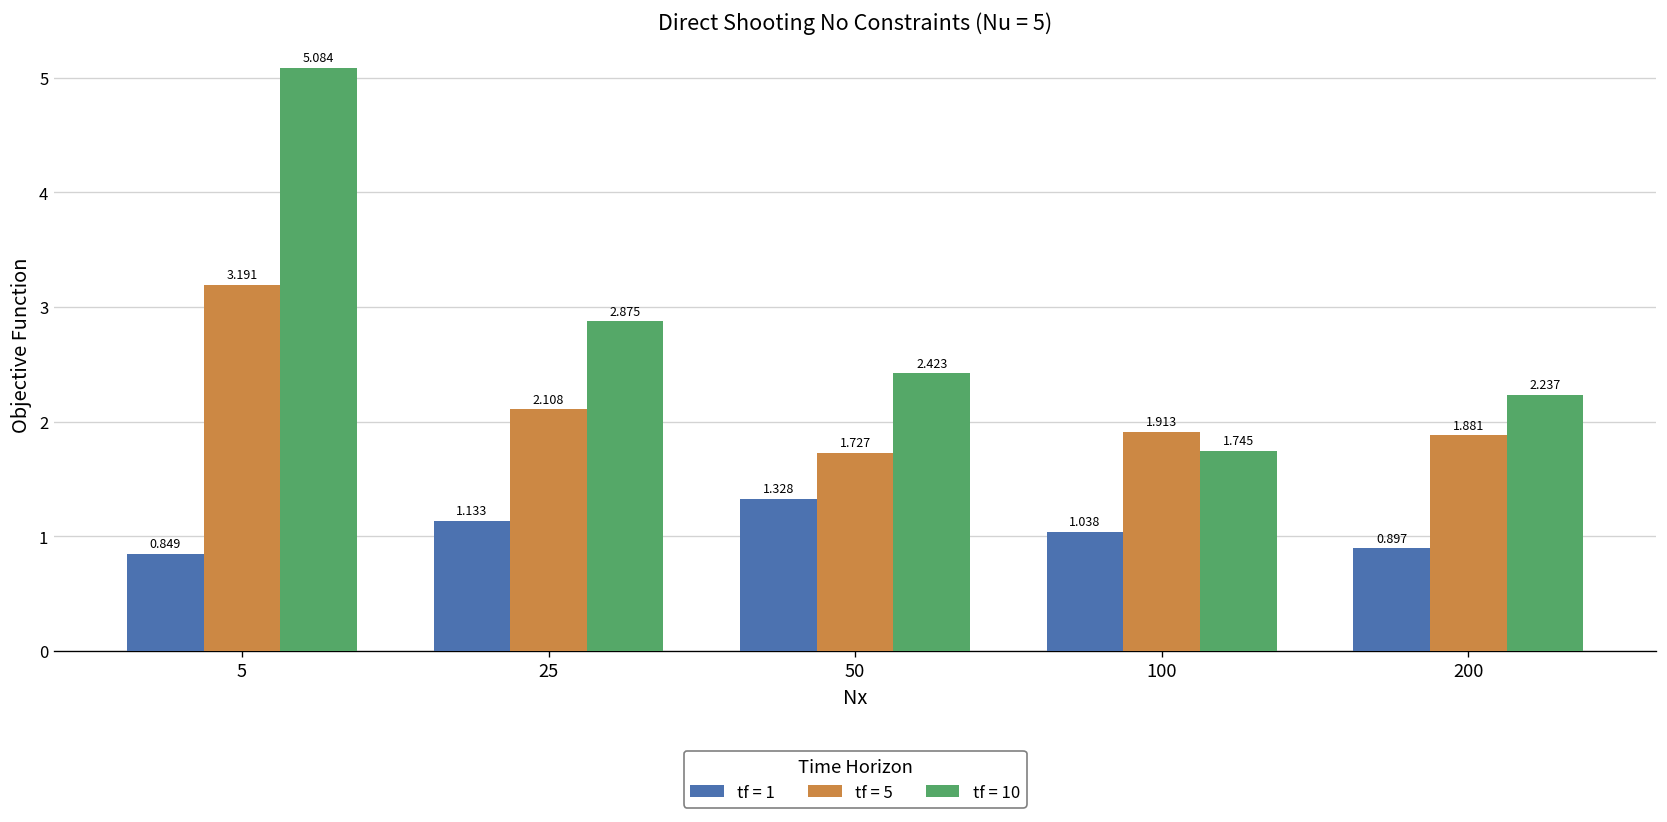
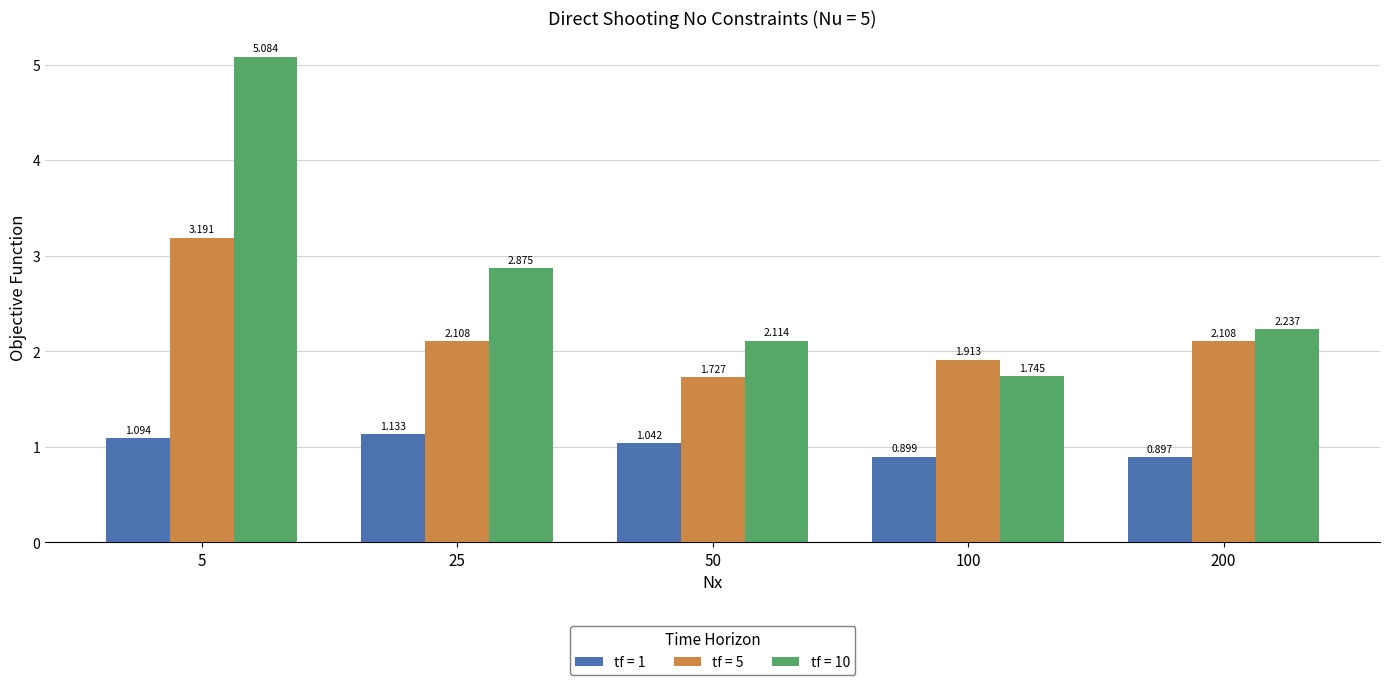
  {
    "tf = 1": {
-     "5": 0.849,
+     "5": 1.094,
      "25": 1.133,
-     "50": 1.328,
-     "100": 1.038,
+     "50": 1.042,
+     "100": 0.899,
      "200": 0.897
    },
    "tf = 5": {
      "5": 3.191,
      "25": 2.108,
      "50": 1.727,
      "100": 1.913,
-     "200": 1.881
+     "200": 2.108
    },
    "tf = 10": {
      "5": 5.084,
      "25": 2.875,
-     "50": 2.423,
+     "50": 2.114,
      "100": 1.745,
      "200": 2.237
    }
  }
